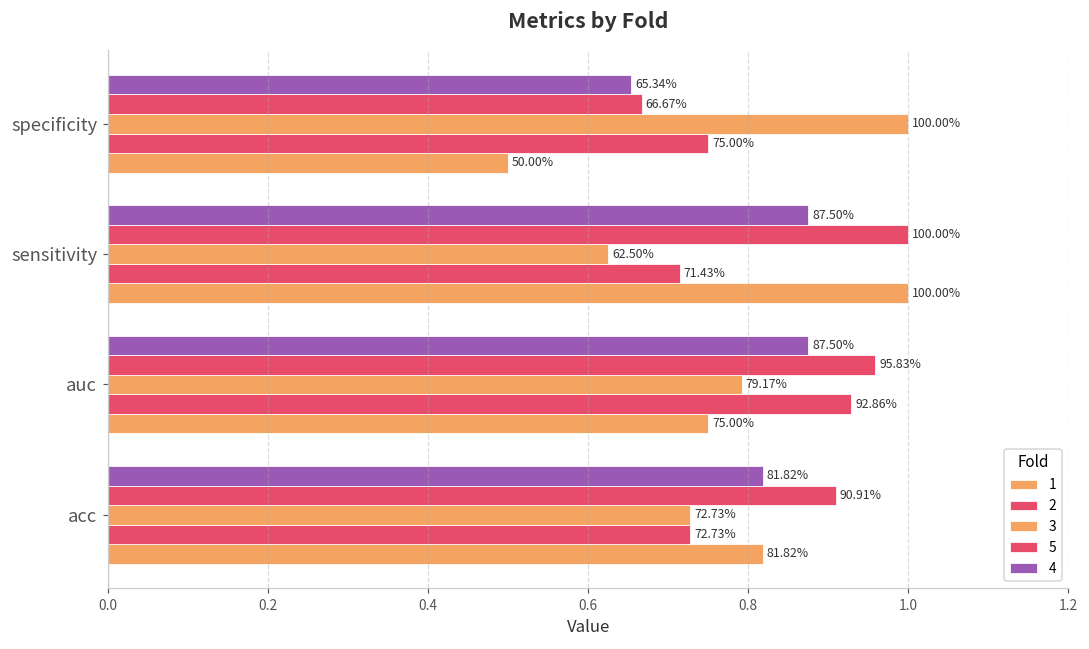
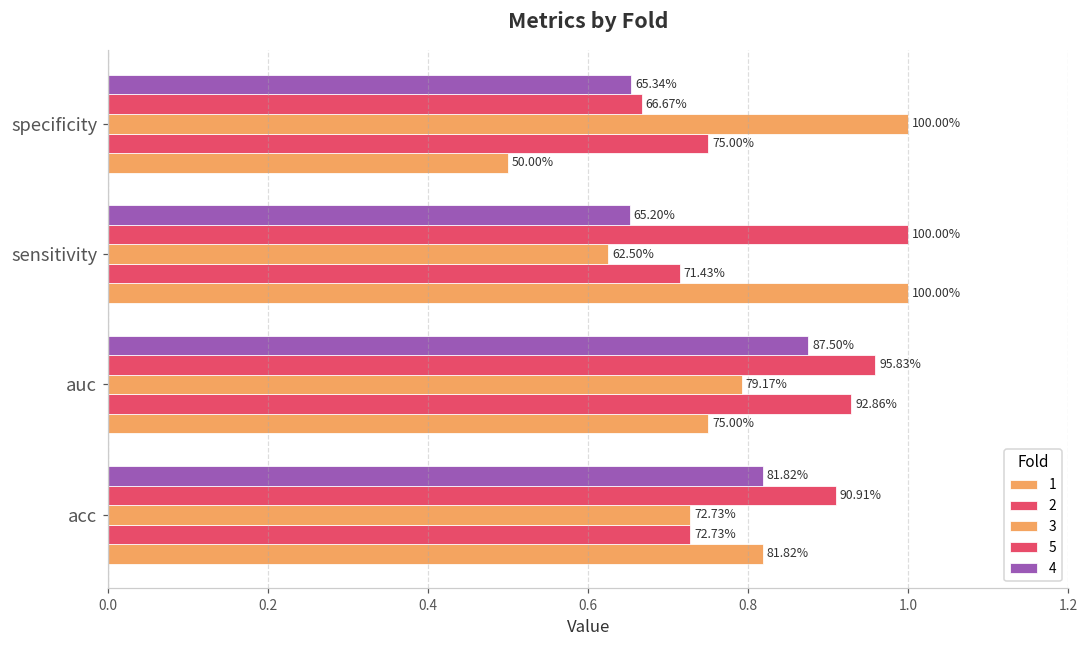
  {
    "4": {
      "specificity": "65.34%",
-     "sensitivity": "87.50%",
+     "sensitivity": "65.20%",
      "auc": "87.50%",
      "acc": "81.82%"
    }
  }
